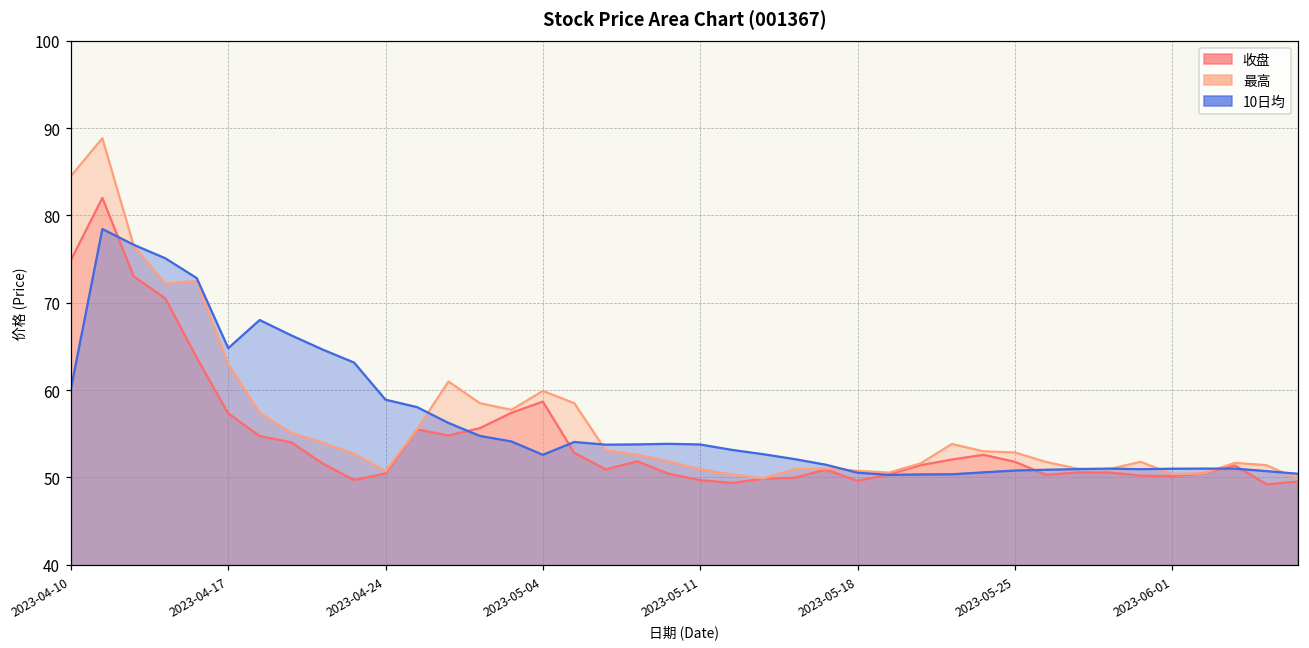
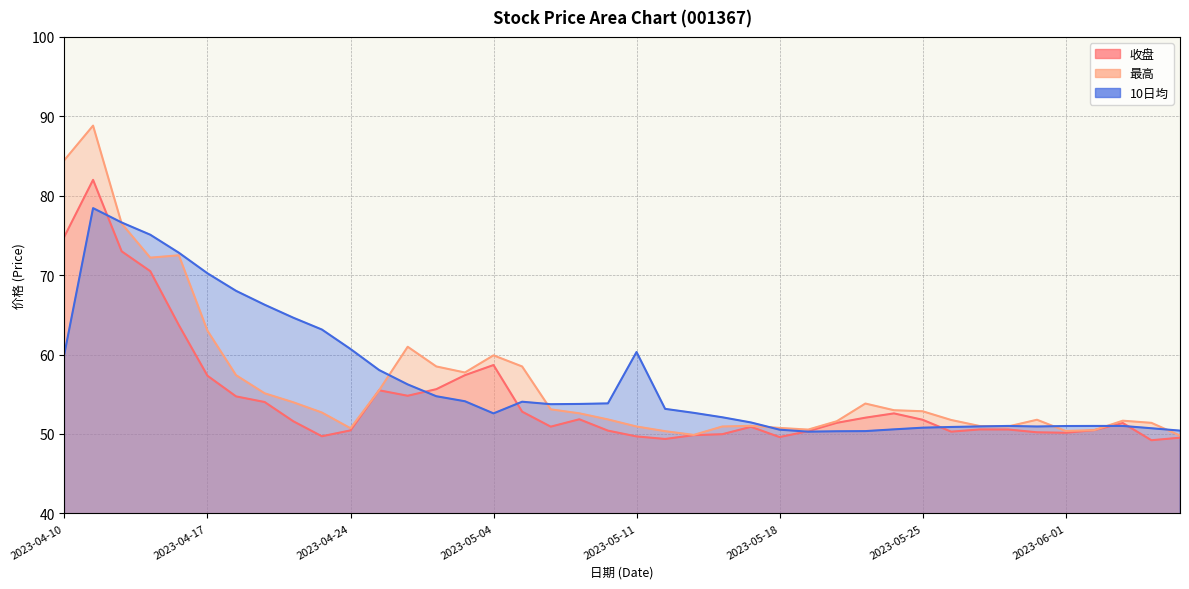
  {
    "10日均": {
      "2023-04-10": 60,
-     "2023-04-17": 65,
-     "2023-04-24": 59,
+     "2023-04-17": 70,
+     "2023-04-24": 61,
      "2023-05-04": 53,
-     "2023-05-11": 54,
+     "2023-05-11": 60,
      "2023-05-25": 51,
      "2023-06-01": 51
    }
  }
